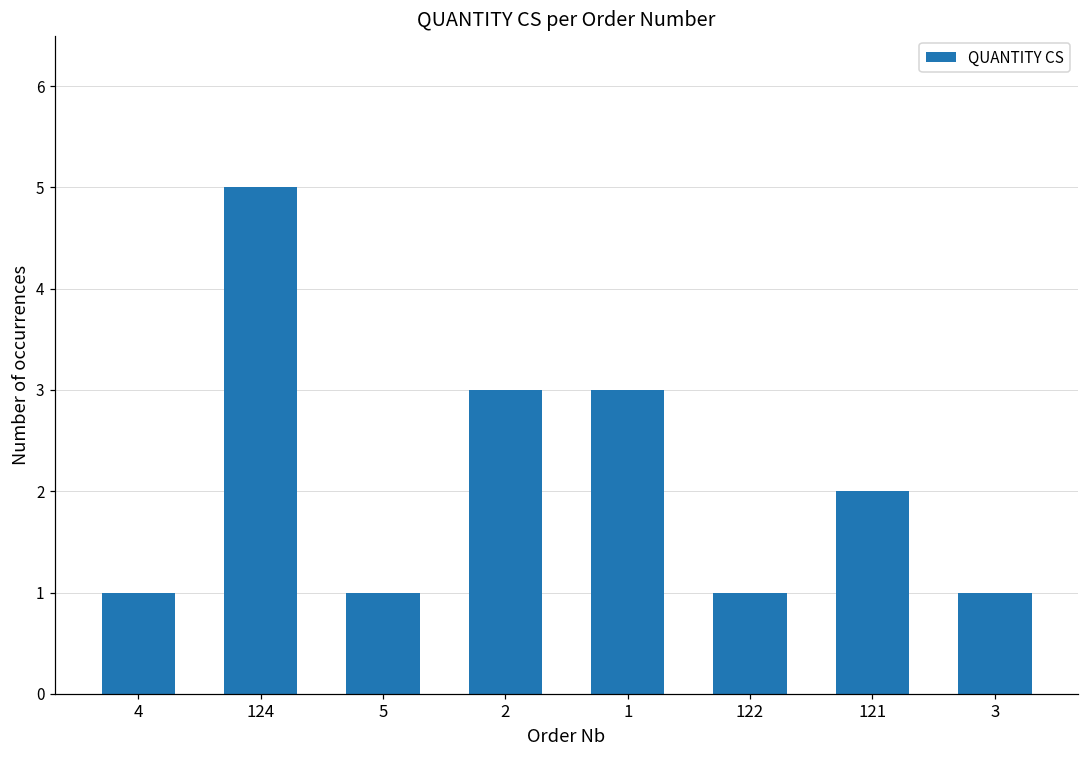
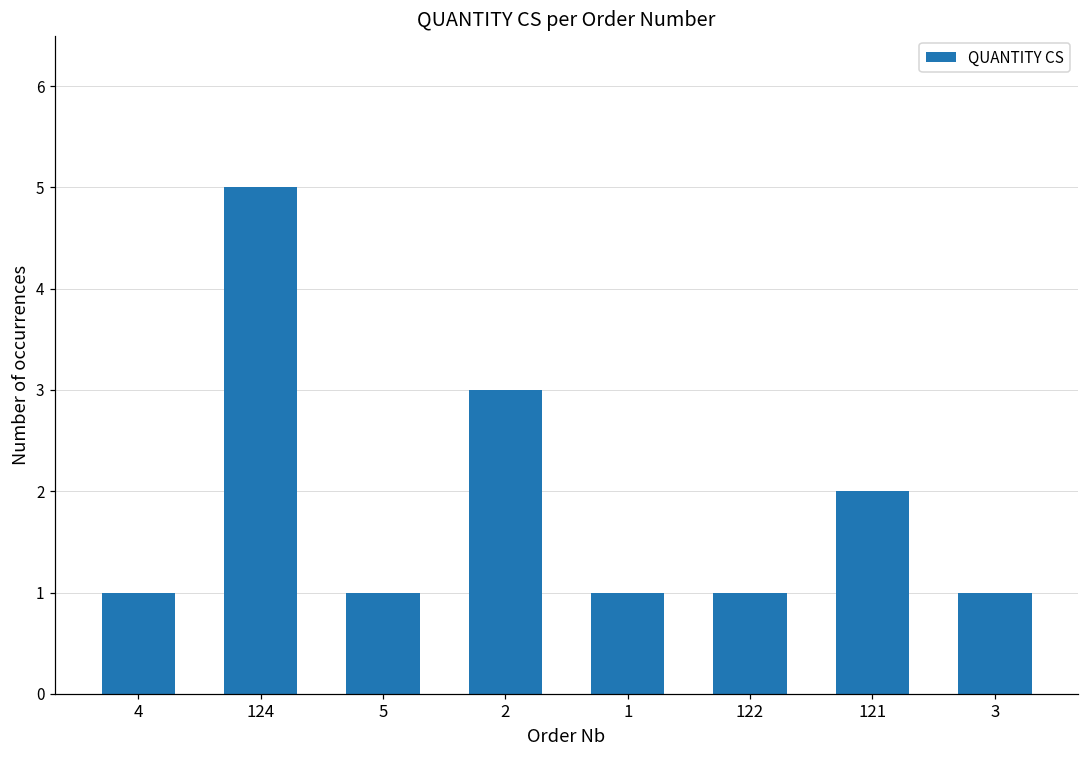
  {
    "4": 1,
    "124": 5,
    "5": 1,
    "2": 3,
-   "1": 3,
+   "1": 1,
    "122": 1,
    "121": 2,
    "3": 1
  }
